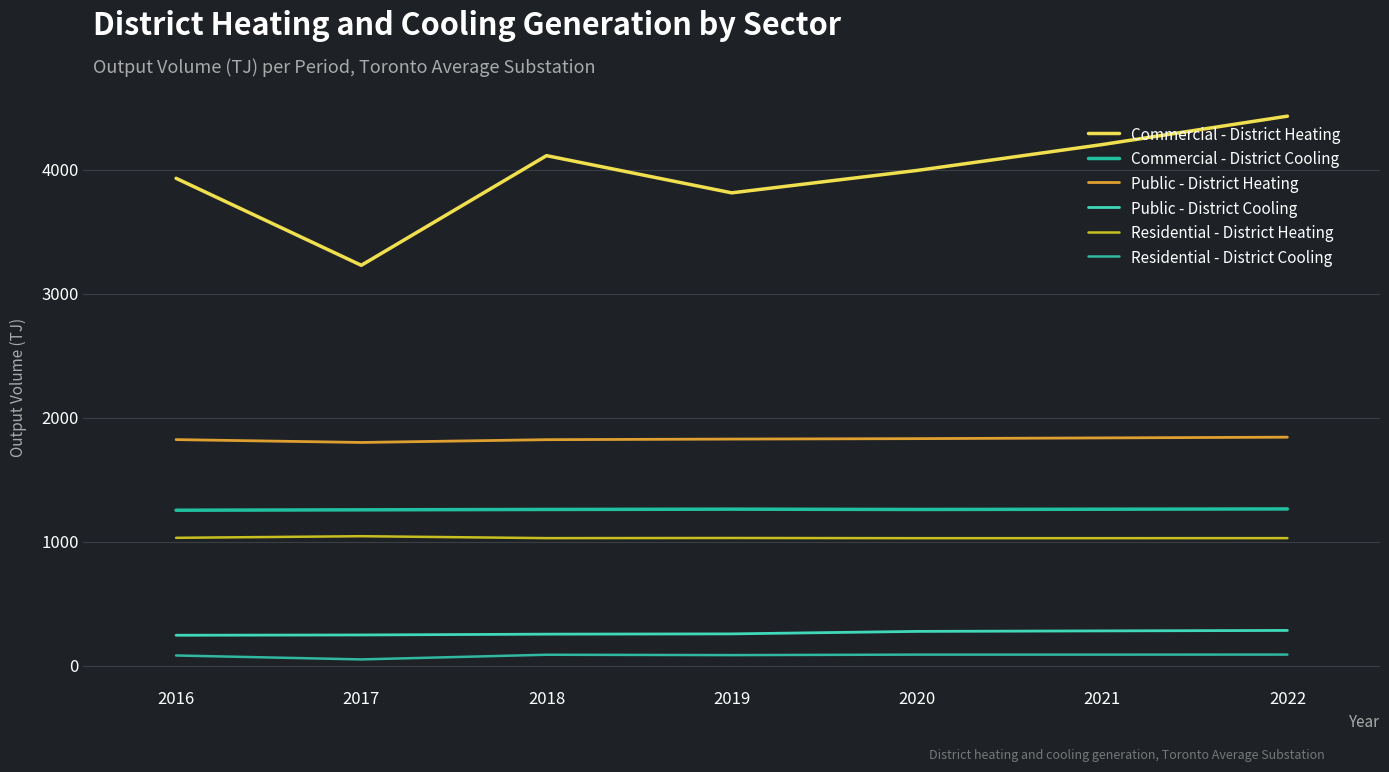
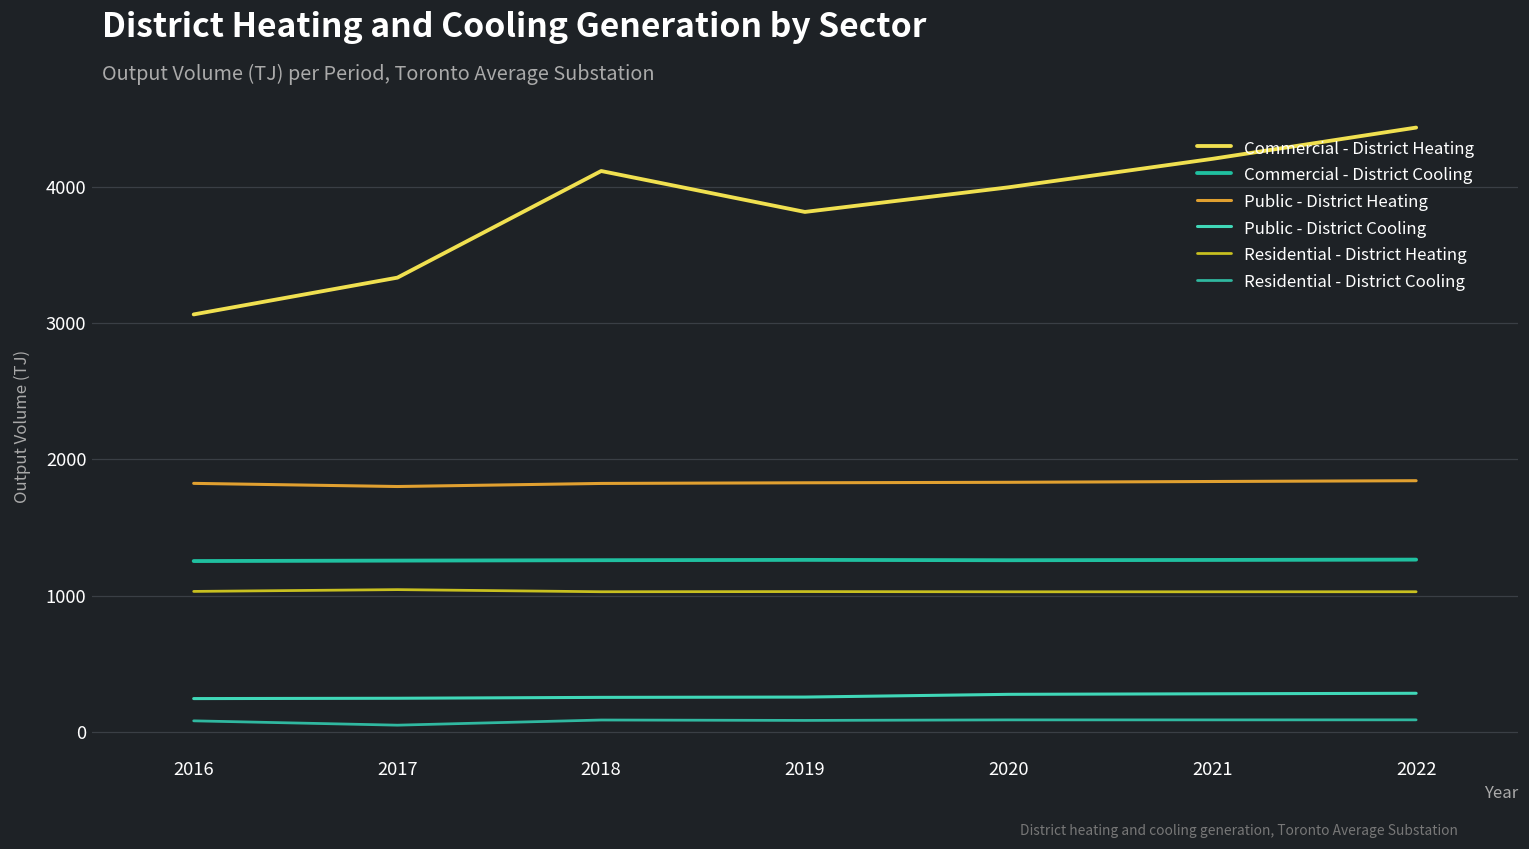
  {
    "Commercial - District Heating": {
-     "2016": 3930,
-     "2017": 3230,
+     "2016": 3060,
+     "2017": 3330,
      "2018": 4110,
      "2019": 3810,
      "2020": 4000,
      "2021": 4200,
      "2022": 4430
    }
  }
